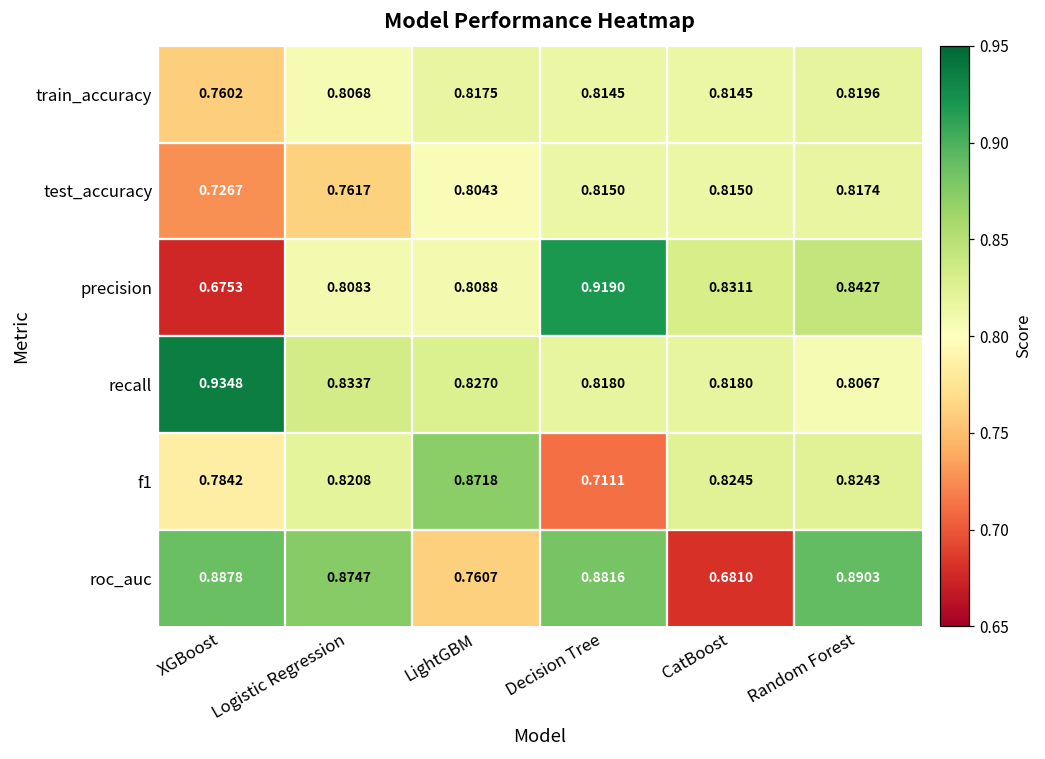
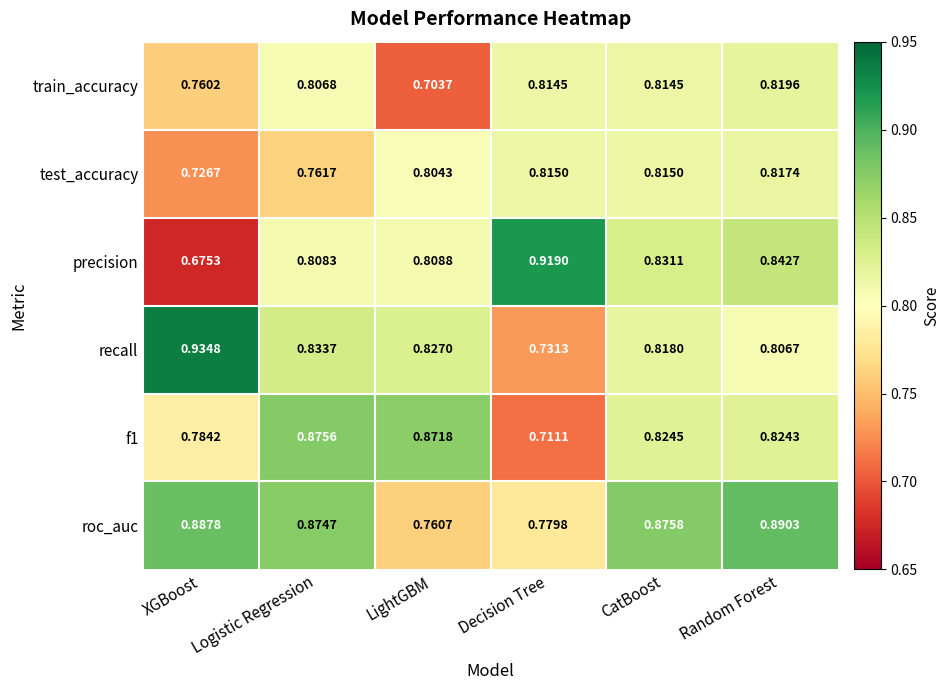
  {
    "train_accuracy": {
      "XGBoost": 0.7602,
      "Logistic Regression": 0.8068,
-     "LightGBM": 0.8175,
+     "LightGBM": 0.7037,
      "Decision Tree": 0.8145,
      "CatBoost": 0.8145,
      "Random Forest": 0.8196
    },
    "test_accuracy": {
      "XGBoost": 0.7267,
      "Logistic Regression": 0.7617,
      "LightGBM": 0.8043,
      "Decision Tree": 0.8150,
      "CatBoost": 0.8150,
      "Random Forest": 0.8174
    },
    "precision": {
      "XGBoost": 0.6753,
      "Logistic Regression": 0.8083,
      "LightGBM": 0.8088,
      "Decision Tree": 0.9190,
      "CatBoost": 0.8311,
      "Random Forest": 0.8427
    },
    "recall": {
      "XGBoost": 0.9348,
      "Logistic Regression": 0.8337,
      "LightGBM": 0.8270,
-     "Decision Tree": 0.8180,
+     "Decision Tree": 0.7313,
      "CatBoost": 0.8180,
      "Random Forest": 0.8067
    },
    "f1": {
      "XGBoost": 0.7842,
-     "Logistic Regression": 0.8208,
+     "Logistic Regression": 0.8756,
      "LightGBM": 0.8718,
      "Decision Tree": 0.7111,
      "CatBoost": 0.8245,
      "Random Forest": 0.8243
    },
    "roc_auc": {
      "XGBoost": 0.8878,
      "Logistic Regression": 0.8747,
      "LightGBM": 0.7607,
-     "Decision Tree": 0.8816,
-     "CatBoost": 0.6810,
+     "Decision Tree": 0.7798,
+     "CatBoost": 0.8758,
      "Random Forest": 0.8903
    }
  }
